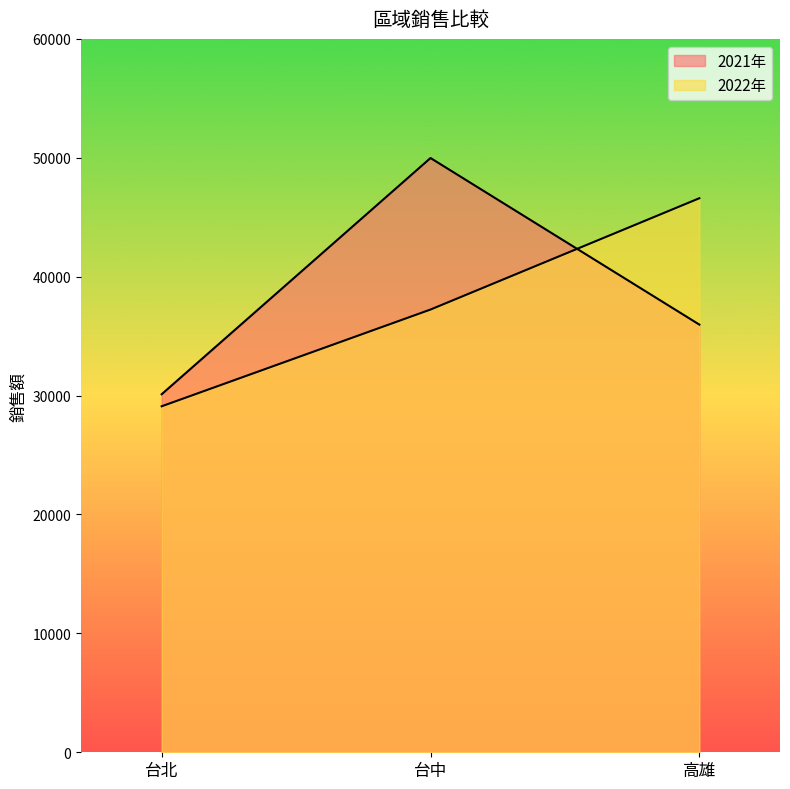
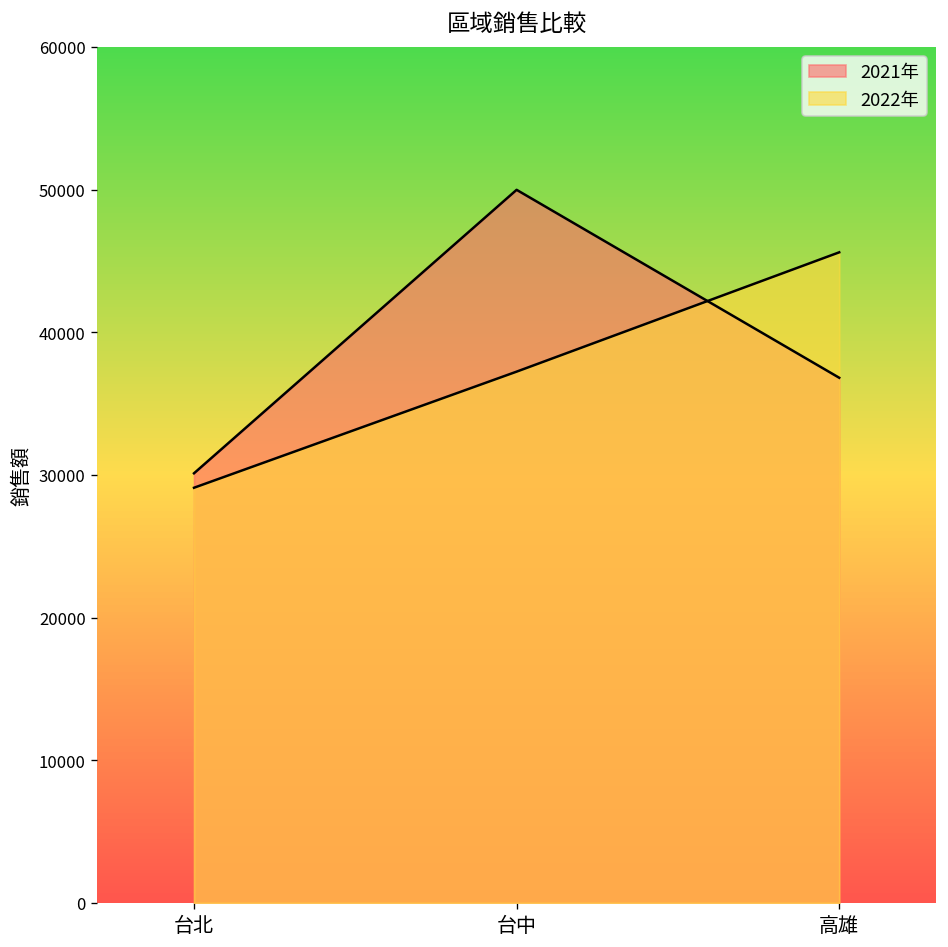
  {
    "2021年": {
      "台北": 30100,
      "台中": 50000,
-     "高雄": 36000
+     "高雄": 36800
    },
    "2022年": {
      "台北": 29100,
      "台中": 37200,
-     "高雄": 46600
+     "高雄": 45600
    }
  }
